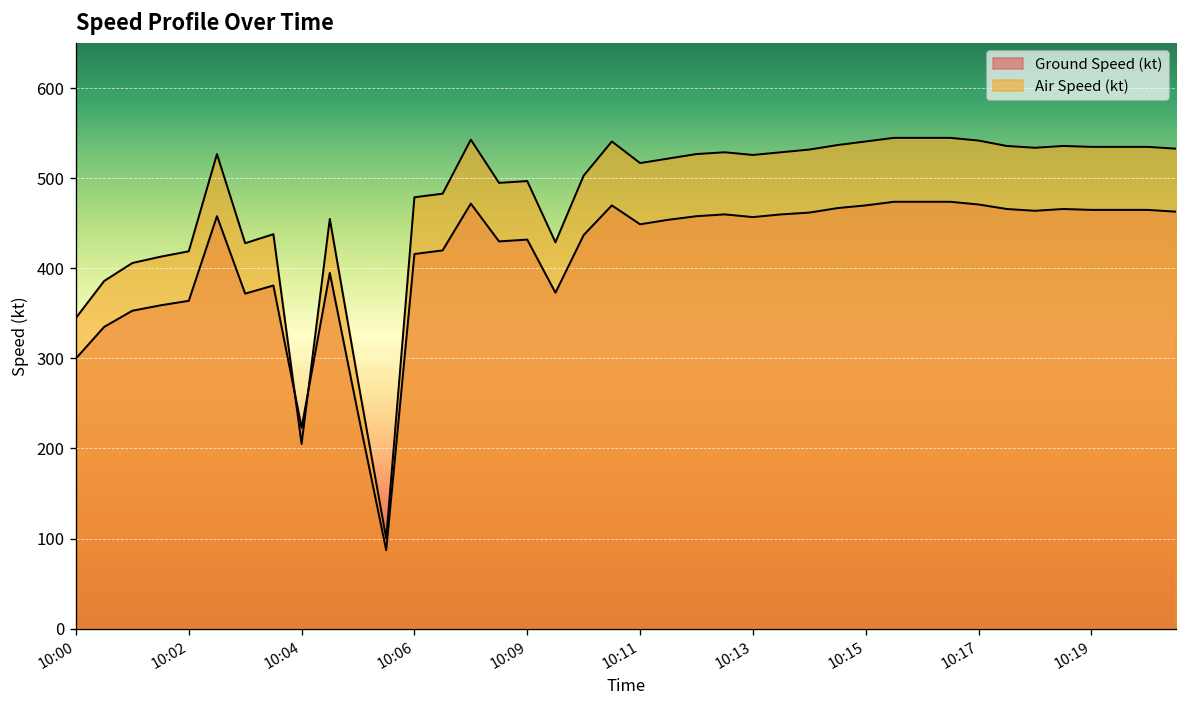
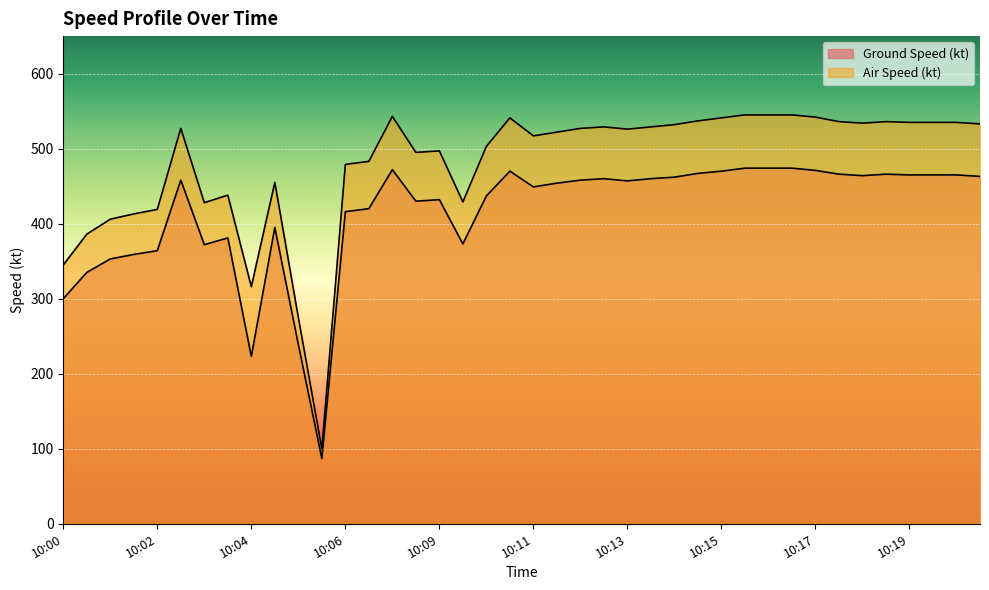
  {
    "Ground Speed (kt)": {
      "10:00": 300,
      "10:04": 220
    },
    "Air Speed (kt)": {
      "10:00": 350,
-     "10:04": 210
+     "10:04": 320
    }
  }
